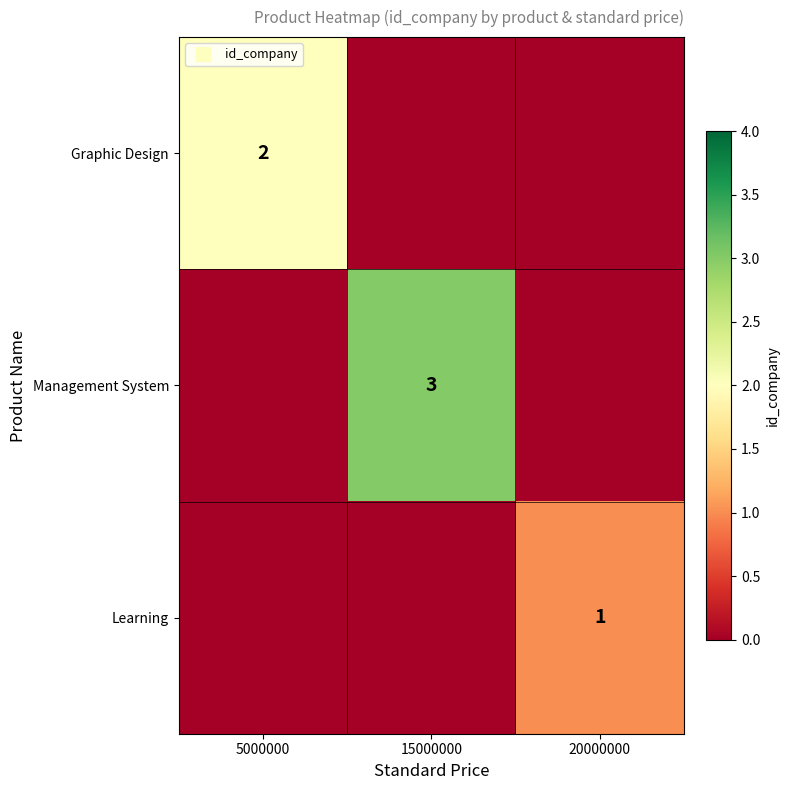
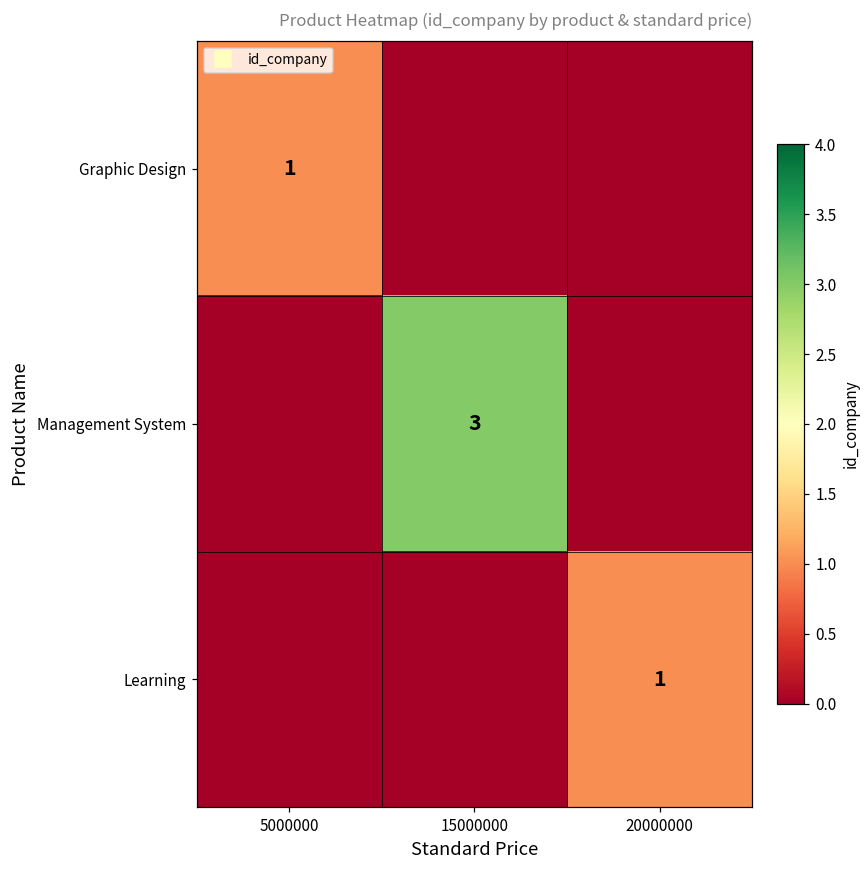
  {
    "Graphic Design": {
-     "5000000": 2
+     "5000000": 1
    },
    "Management System": {
      "15000000": 3
    },
    "Learning": {
      "20000000": 1
    }
  }
